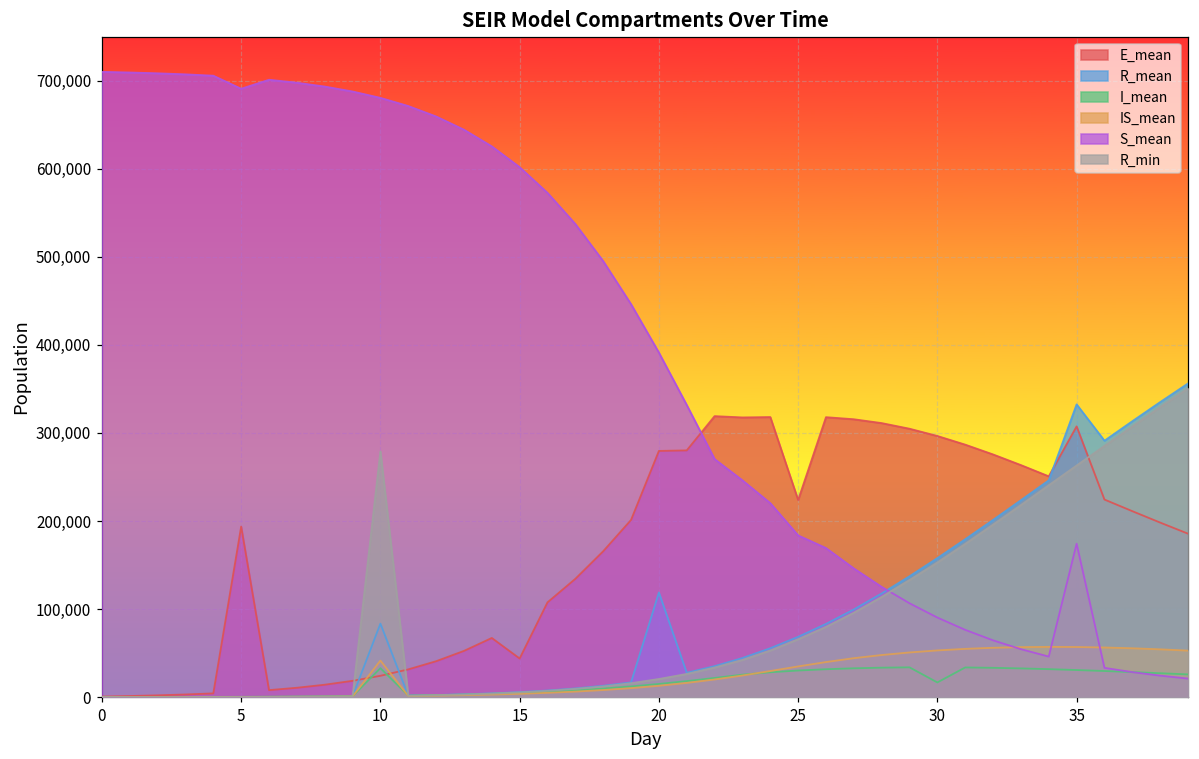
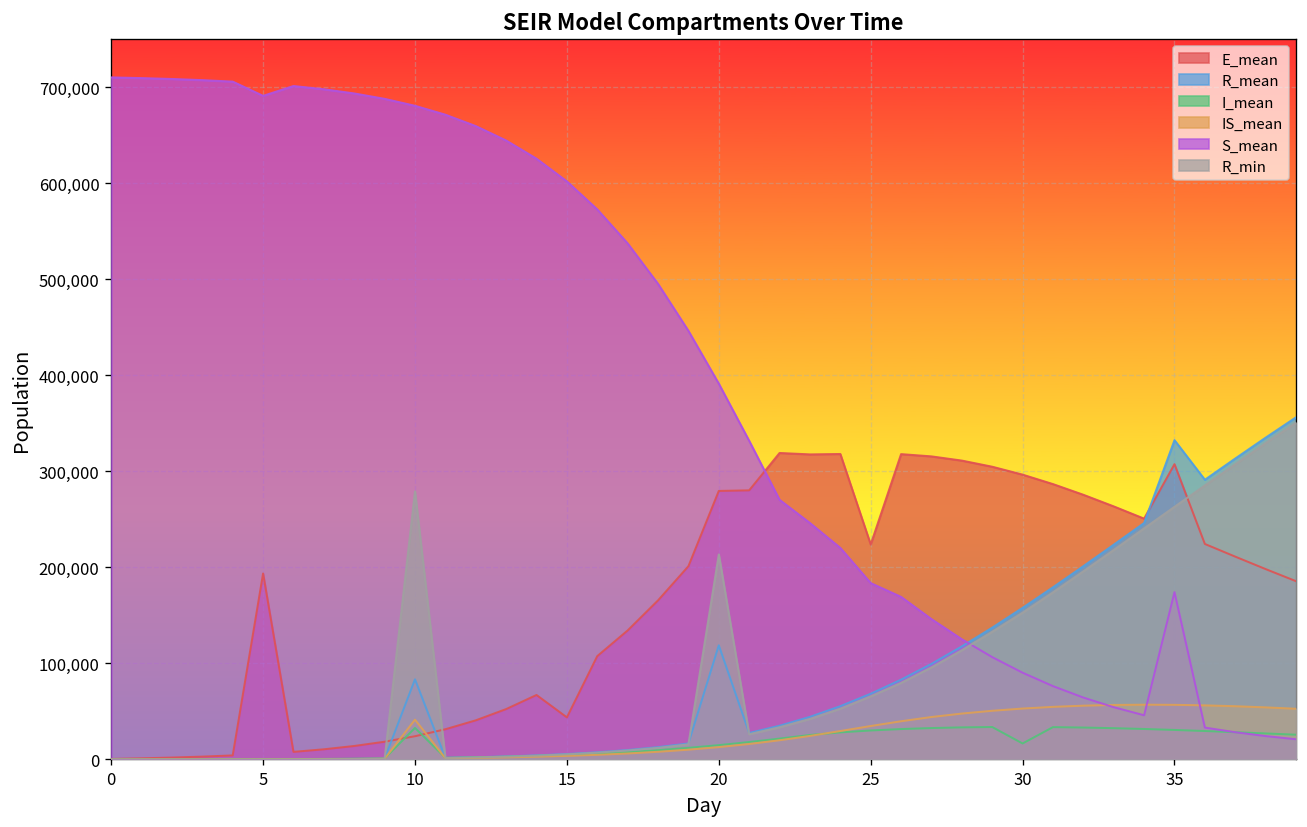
  {
    "E_mean": {
      "5": "190,000",
      "10": "20,000",
      "15": "40,000",
      "20": "280,000",
      "25": "220,000",
      "30": "300,000",
      "35": "310,000"
    },
    "R_mean": {
      "10": "80,000",
      "20": "120,000",
      "30": "160,000",
      "35": "330,000"
    },
    "I_mean": {
      "10": "30,000",
      "25": "30,000",
      "30": "20,000",
      "35": "30,000"
    },
    "IS_mean": {
      "10": "40,000",
      "25": "30,000",
      "30": "50,000",
      "35": "60,000"
    },
    "S_mean": {
      "0": "710,000",
      "5": "690,000",
      "10": "680,000",
      "15": "600,000",
      "20": "390,000",
      "25": "180,000",
      "30": "90,000",
      "35": "170,000"
    },
    "R_min": {
      "10": "280,000",
-     "20": "20,000",
+     "20": "210,000",
      "30": "150,000",
      "35": "260,000"
    }
  }
